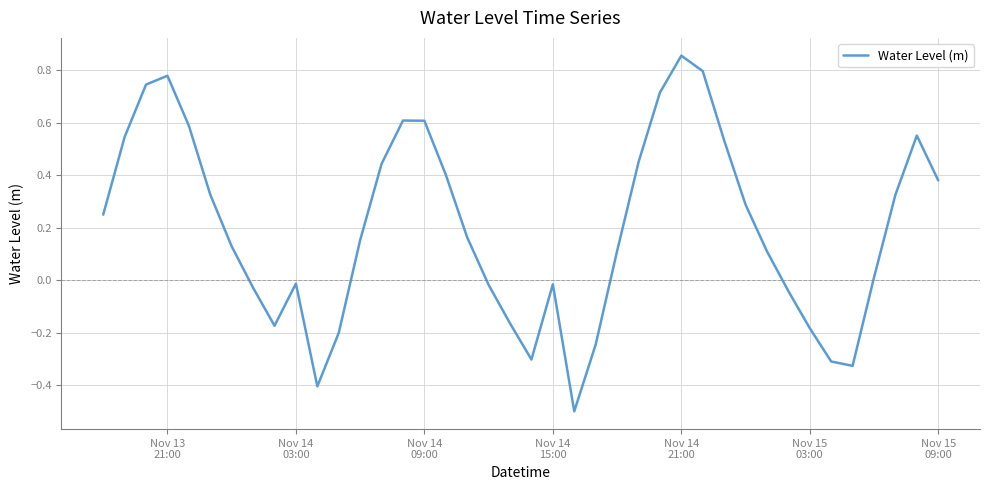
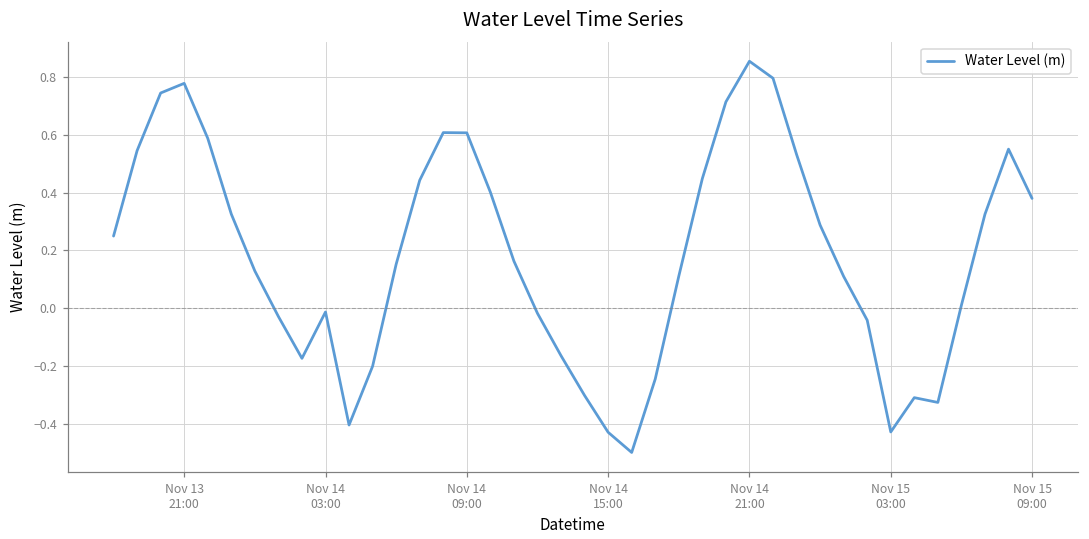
  {
    "Nov 13 21:00": 0.78,
    "Nov 14 03:00": -0.01,
    "Nov 14 09:00": 0.61,
-   "Nov 14 15:00": -0.02,
+   "Nov 14 15:00": -0.43,
    "Nov 14 21:00": 0.85,
-   "Nov 15 03:00": -0.18,
+   "Nov 15 03:00": -0.43,
    "Nov 15 09:00": 0.38
  }
